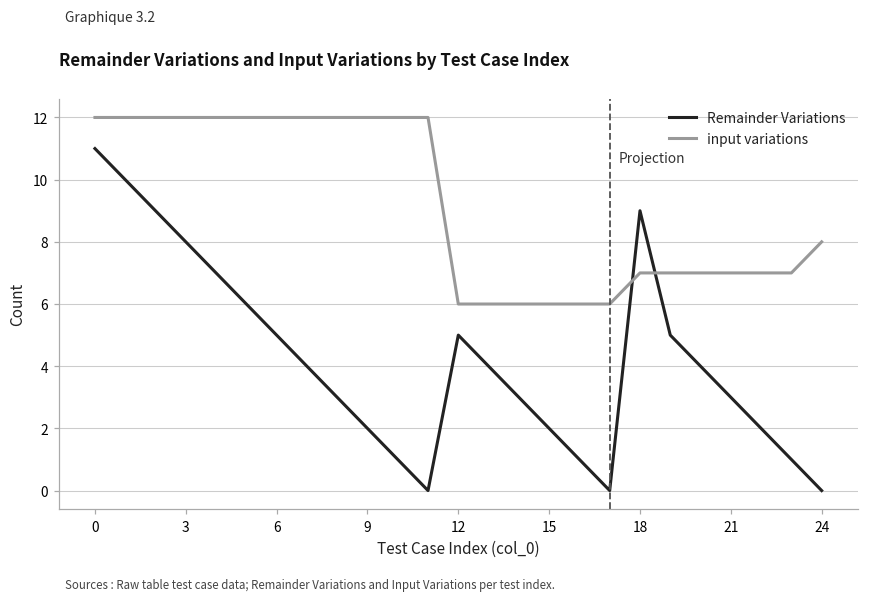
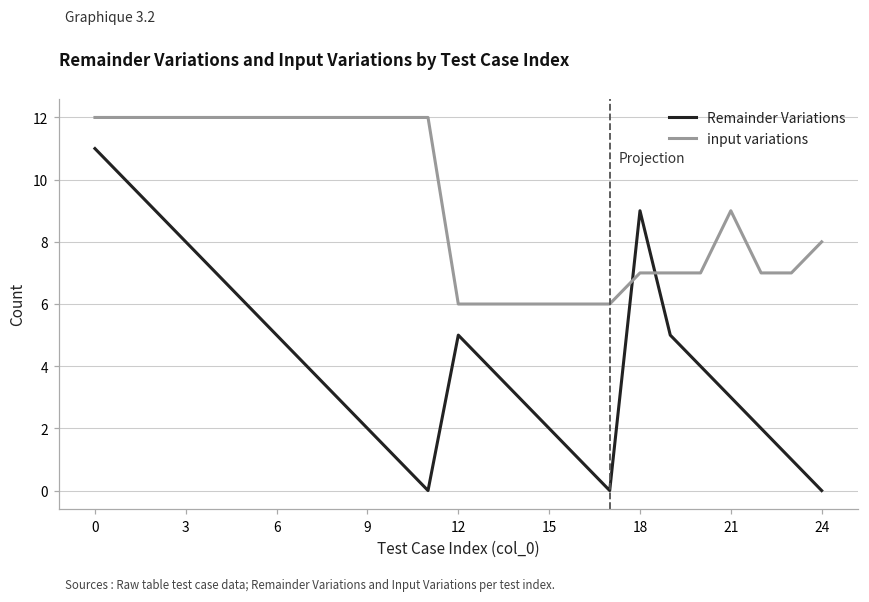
  {
    "Remainder Variations": {
      "0": 11,
      "3": 8,
      "6": 5,
      "9": 2,
      "12": 5,
      "15": 2,
      "18": 9,
      "21": 3,
      "24": 0
    },
    "input variations": {
      "0": 12,
      "3": 12,
      "6": 12,
      "9": 12,
      "12": 6,
      "15": 6,
      "18": 7,
-     "21": 7,
+     "21": 9,
      "24": 8
    }
  }
